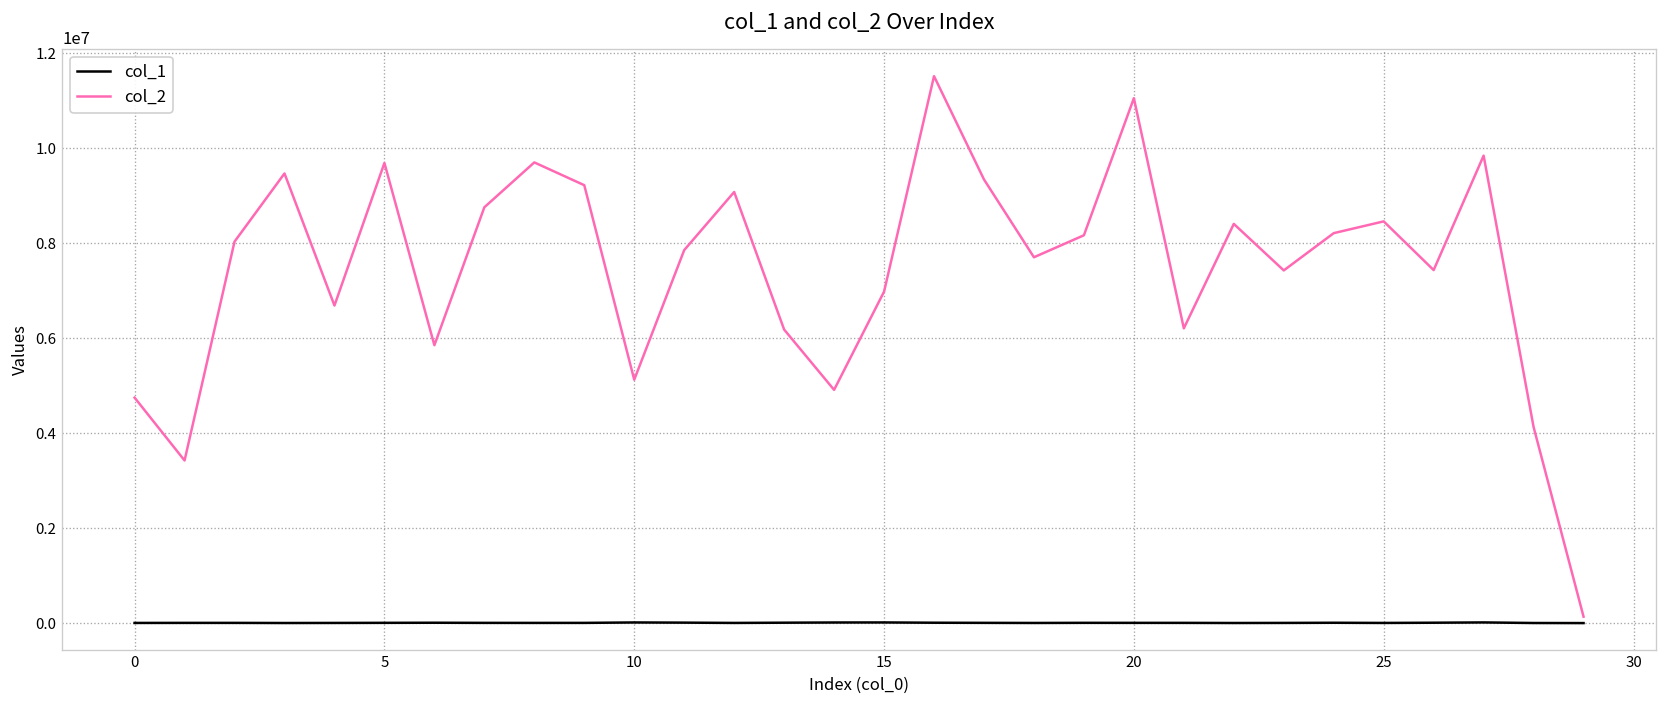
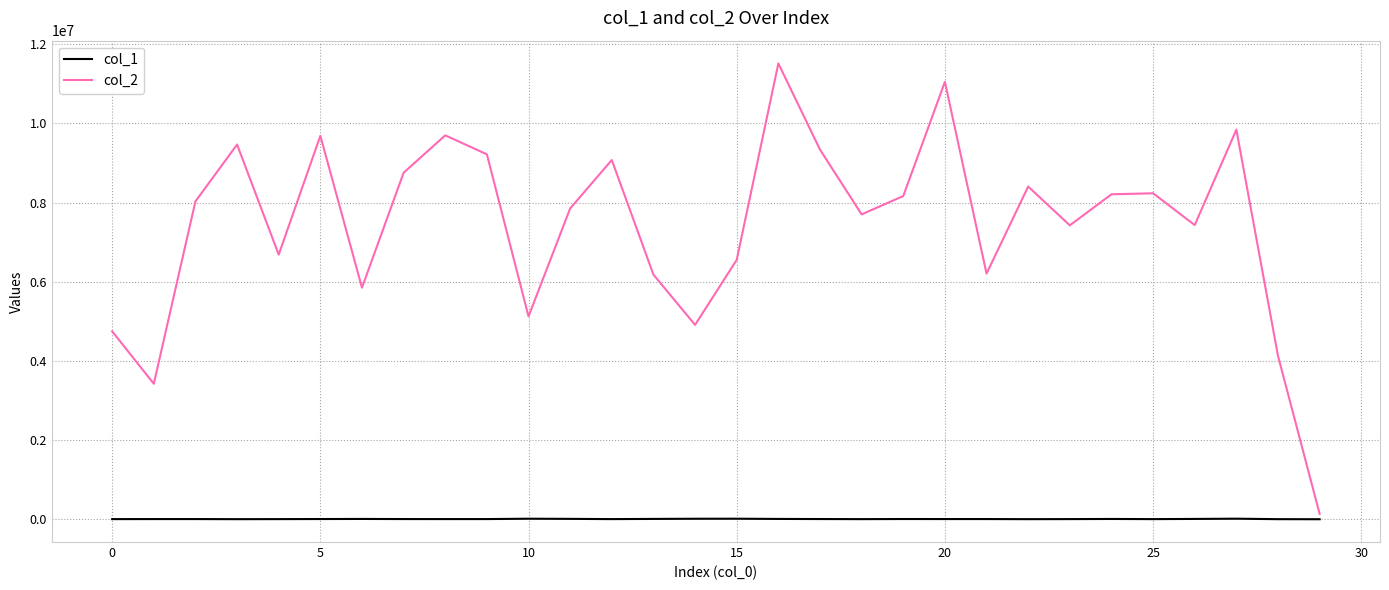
  {
    "col_1": {
      "0": 0,
      "5": 0,
      "10": 0,
      "15": 0,
      "20": 0,
      "25": 0
    },
    "col_2": {
      "0": 4700000,
      "5": 9700000,
      "10": 5100000,
-     "15": 7000000,
+     "15": 6600000,
      "20": 11100000,
-     "25": 8500000
+     "25": 8200000
    }
  }
